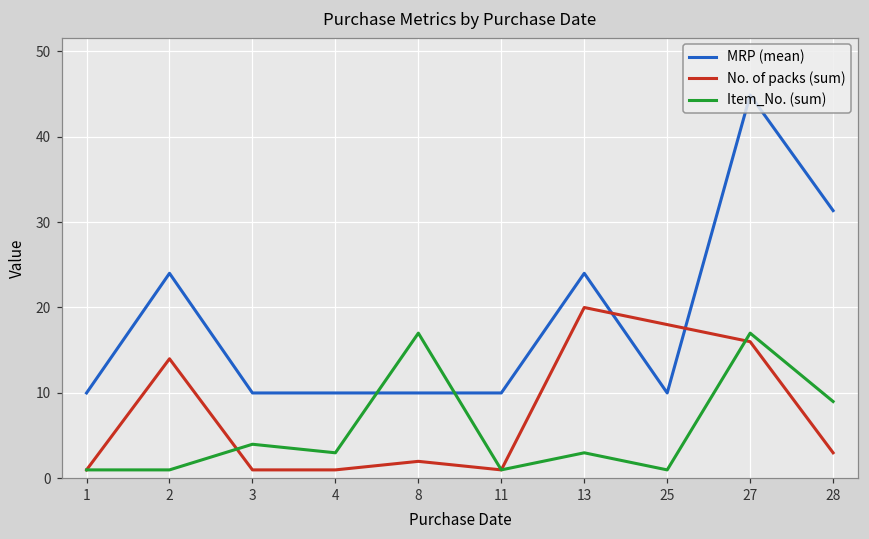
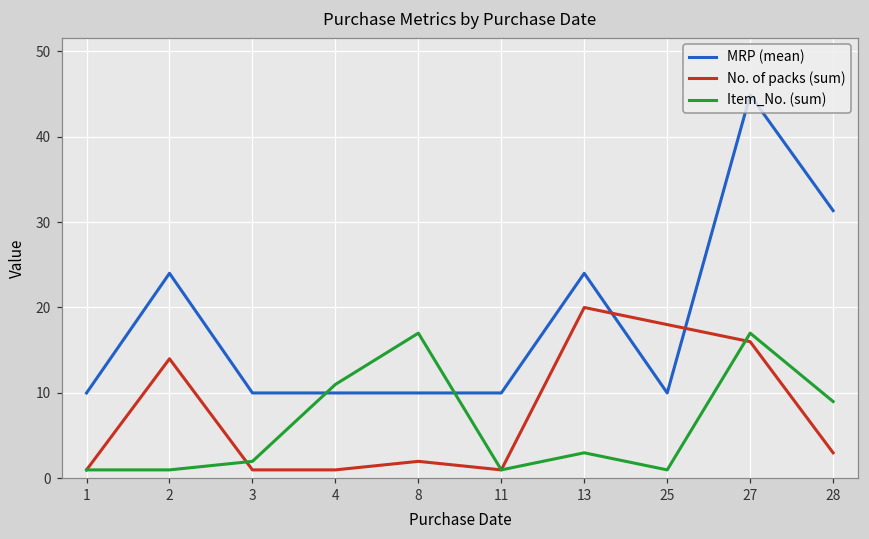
  {
    "MRP (mean)": {
      "1": 10,
      "2": 24,
      "3": 10,
      "4": 10,
      "8": 10,
      "11": 10,
      "13": 24,
      "25": 10,
      "28": 31
    },
    "No. of packs (sum)": {
      "2": 14,
      "3": 1,
      "4": 1,
      "8": 2,
      "13": 20,
      "25": 18,
      "27": 16,
      "28": 3
    },
    "Item_No. (sum)": {
      "2": 1,
-     "3": 4,
-     "4": 3,
+     "3": 2,
+     "4": 11,
      "8": 17,
      "13": 3,
      "25": 1,
      "27": 17,
      "28": 9
    }
  }
